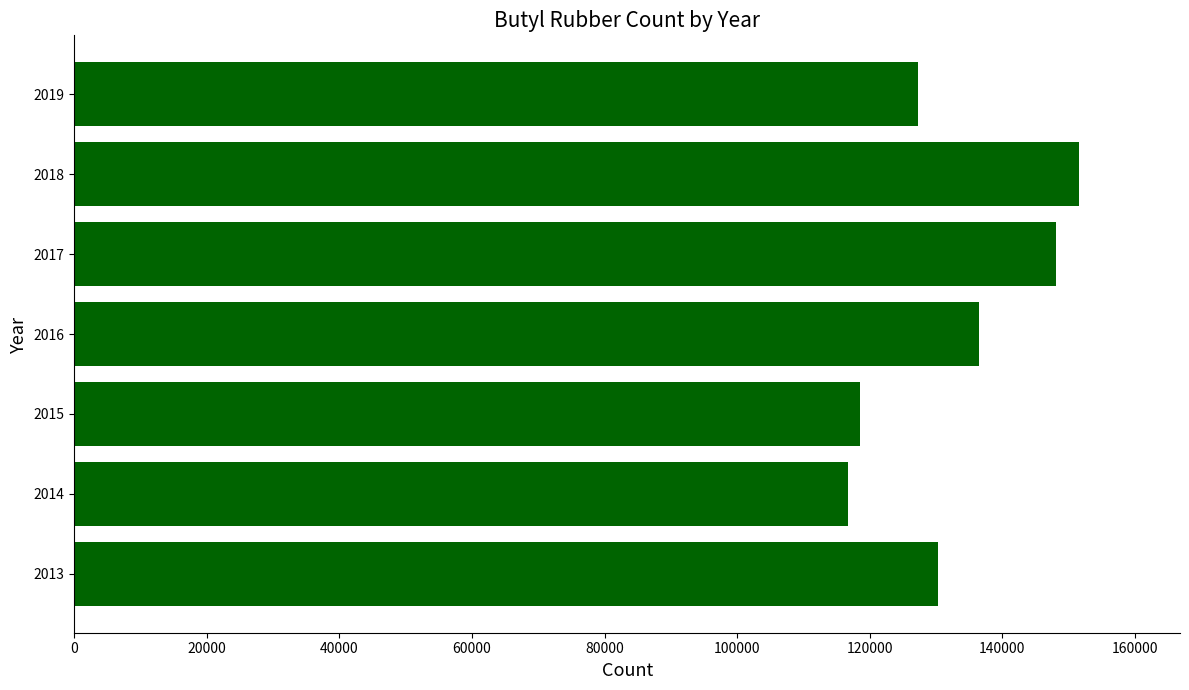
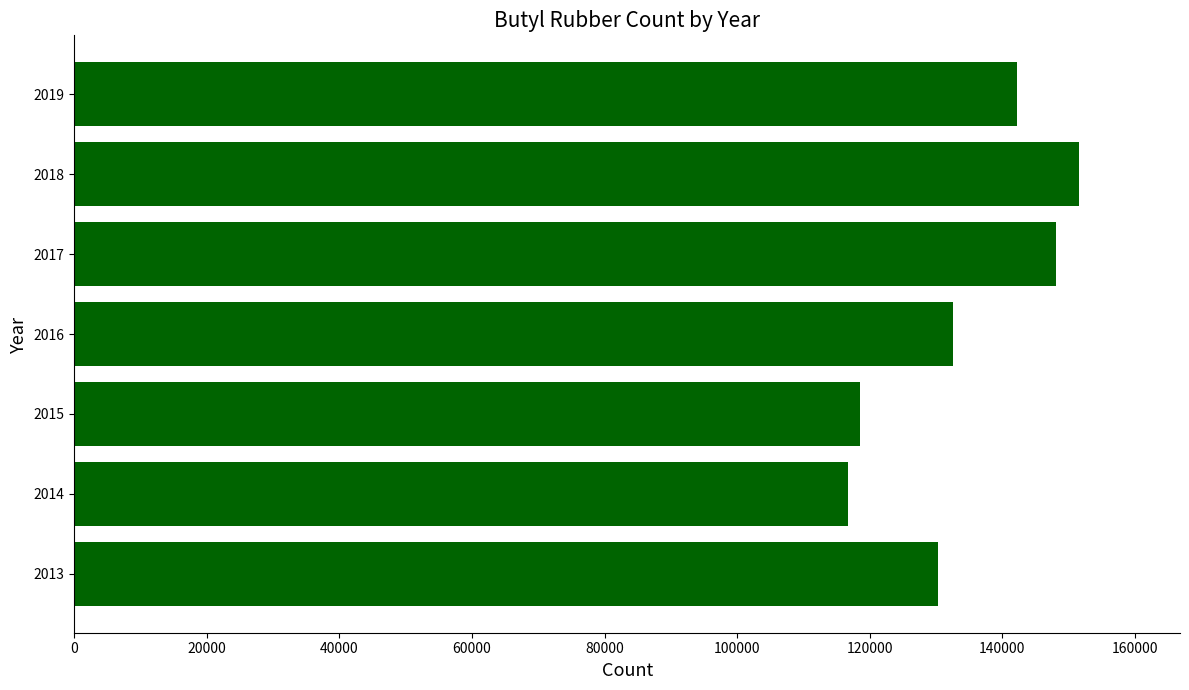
  {
-   "2019": 127000,
+   "2019": 142000,
    "2018": 152000,
    "2017": 148000,
-   "2016": 137000,
+   "2016": 133000,
    "2015": 119000,
    "2014": 117000,
    "2013": 130000
  }
